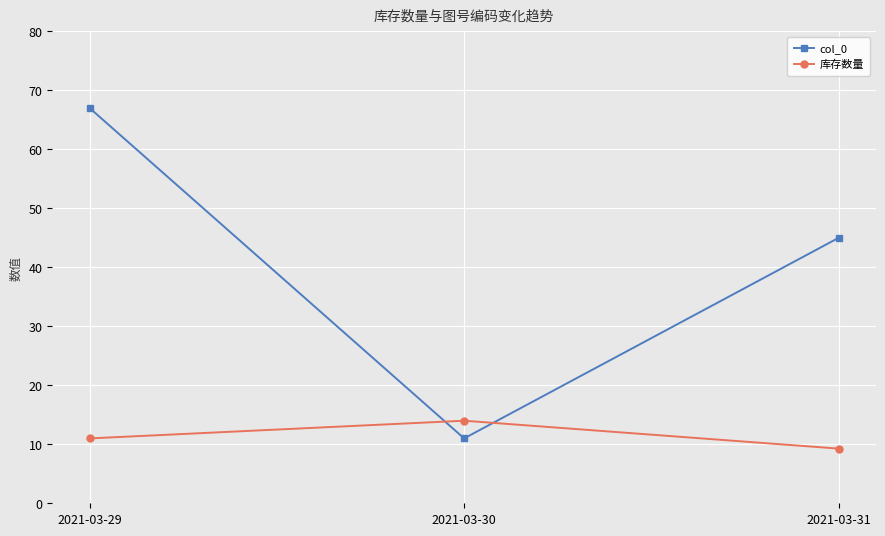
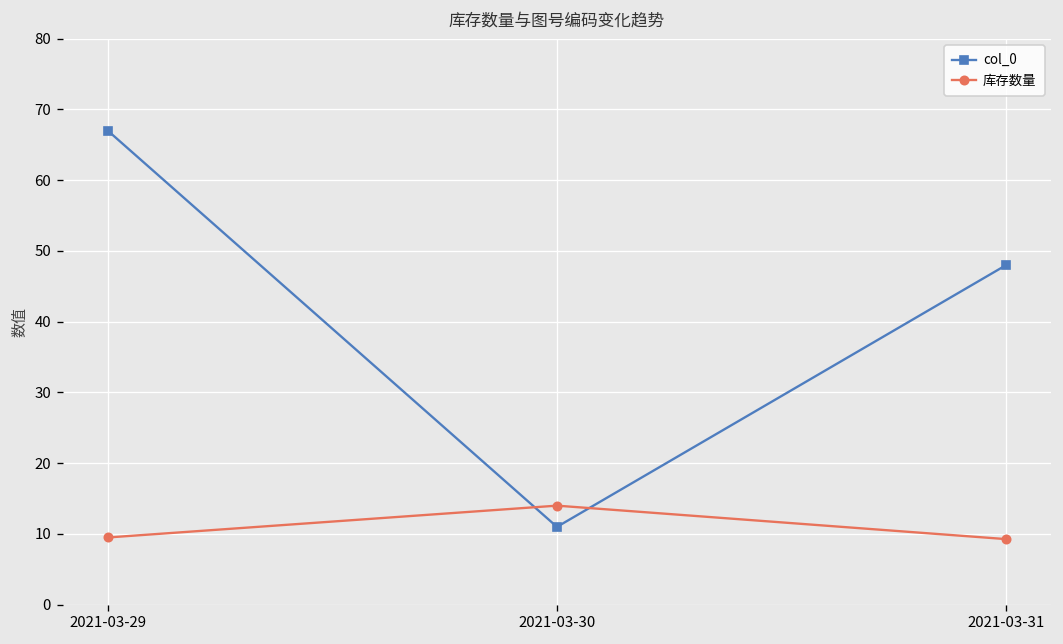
  {
    "col_0": {
      "2021-03-29": 67,
      "2021-03-30": 11,
-     "2021-03-31": 45
+     "2021-03-31": 48
    },
    "库存数量": {
-     "2021-03-29": 11,
+     "2021-03-29": 10,
      "2021-03-30": 14,
      "2021-03-31": 9
    }
  }
